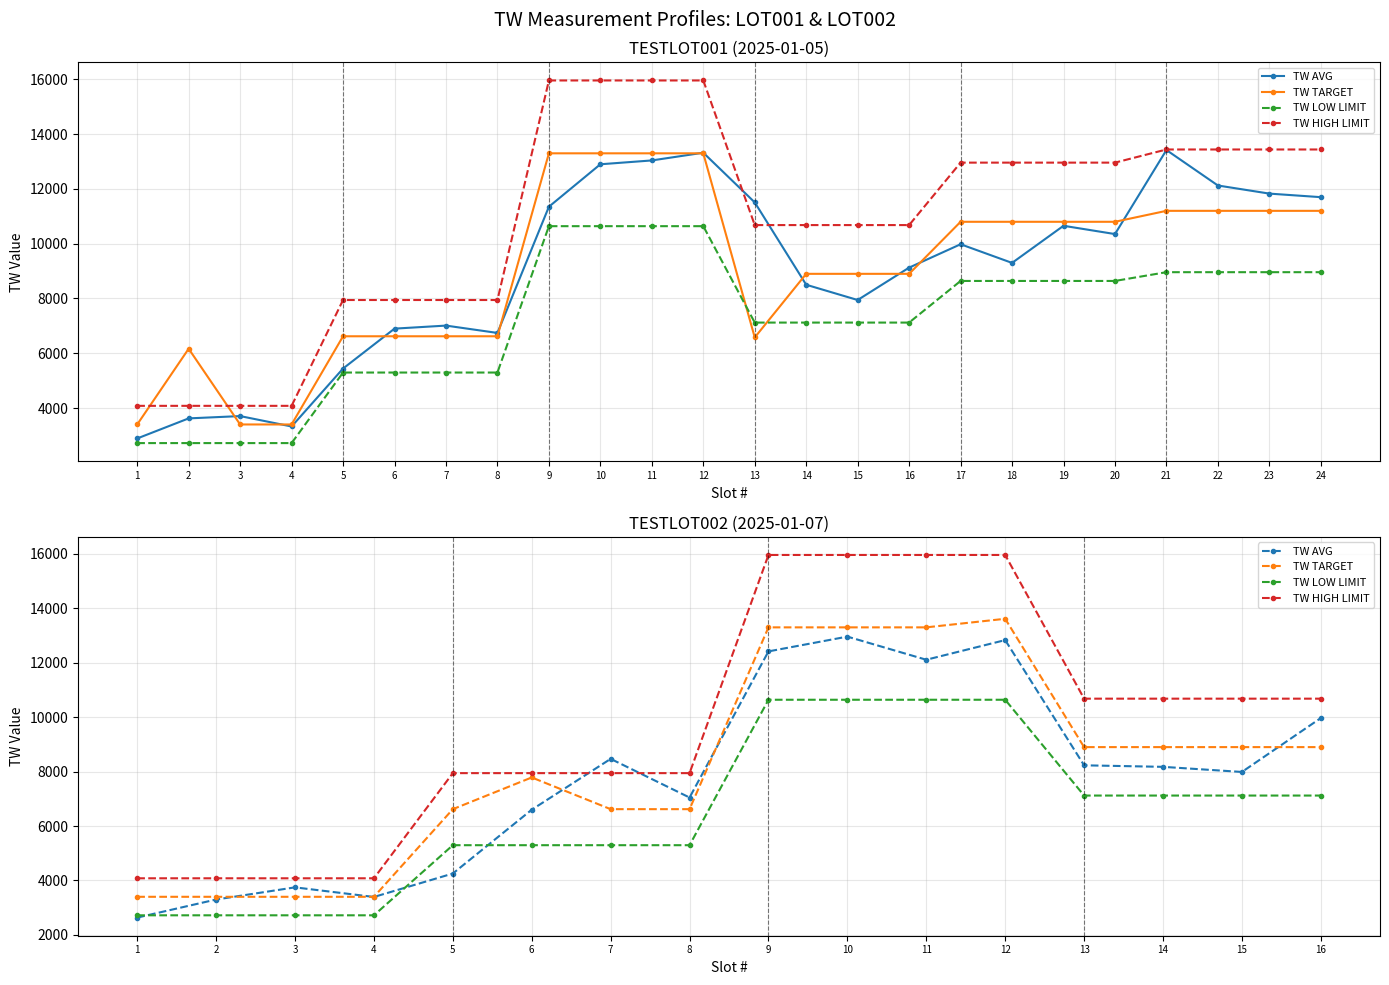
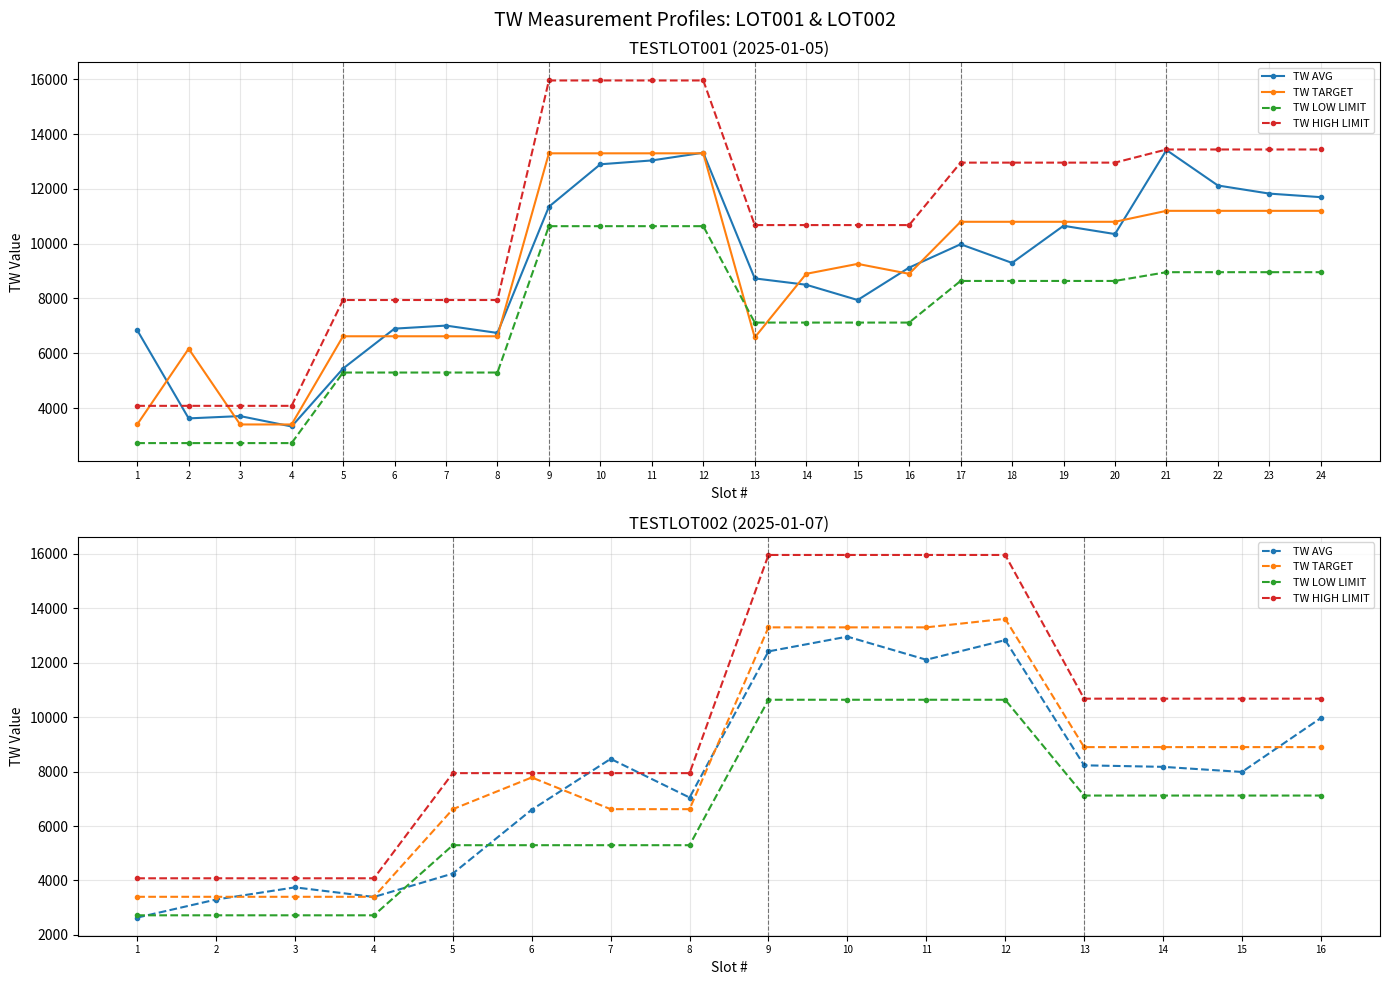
  {
    "TESTLOT001 (2025-01-05)": {
      "TW AVG": {
-       "1": 2900,
+       "1": 6800,
        "2": 3600,
        "3": 3700,
        "5": 5400,
        "6": 6900,
        "7": 7000,
        "8": 6700,
        "9": 11400,
        "10": 12900,
        "11": 13000,
-       "13": 11500,
+       "13": 8700,
        "14": 8500,
        "15": 7900,
        "16": 9100,
        "17": 10000,
        "18": 9300,
        "19": 10700,
        "20": 10400,
        "22": 12100,
        "23": 11800,
        "24": 11700
      },
      "TW TARGET": {
        "1": 3400,
        "2": 6200,
        "3": 3400,
        "5": 6600,
        "6": 6600,
        "7": 6600,
        "8": 6600,
        "9": 13300,
        "10": 13300,
        "11": 13300,
        "13": 6600,
        "14": 8900,
-       "15": 8900,
+       "15": 9300,
        "16": 8900,
        "17": 10800,
        "18": 10800,
        "19": 10800,
        "20": 10800,
        "21": 11200,
        "22": 11200,
        "23": 11200,
        "24": 11200
      },
      "TW LOW LIMIT": {
        "1": 2700,
        "2": 2700,
        "3": 2700,
        "4": 2700,
        "5": 5300,
        "6": 5300,
        "7": 5300,
        "8": 5300,
        "9": 10600,
        "10": 10600,
        "11": 10600,
        "12": 10600,
        "13": 7100,
        "14": 7100,
        "15": 7100,
        "16": 7100,
        "17": 8600,
        "18": 8600,
        "19": 8600,
        "20": 8600,
        "21": 9000,
        "22": 9000,
        "23": 9000,
        "24": 9000
      },
      "TW HIGH LIMIT": {
        "1": 4100,
        "2": 4100,
        "3": 4100,
        "4": 4100,
        "5": 7900,
        "6": 7900,
        "7": 7900,
        "8": 7900,
        "9": 16000,
        "10": 16000,
        "11": 16000,
        "12": 16000,
        "13": 10700,
        "14": 10700,
        "15": 10700,
        "16": 10700,
        "17": 13000,
        "18": 13000,
        "19": 13000,
        "20": 13000,
        "22": 13400,
        "23": 13400,
        "24": 13400
      }
    },
    "TESTLOT002 (2025-01-07)": {
      "TW AVG": {
        "2": 3300,
        "3": 3700,
        "5": 4300,
        "6": 6600,
        "7": 8500,
        "8": 7000,
        "9": 12400,
        "10": 13000,
        "11": 12100,
        "12": 12800,
        "13": 8200,
        "14": 8200,
        "15": 8000,
        "16": 10000
      },
      "TW TARGET": {
        "1": 3400,
        "2": 3400,
        "3": 3400,
        "5": 6600,
        "6": 7800,
        "7": 6600,
        "8": 6600,
        "9": 13300,
        "10": 13300,
        "11": 13300,
        "12": 13600,
        "13": 8900,
        "14": 8900,
        "15": 8900,
        "16": 8900
      },
      "TW LOW LIMIT": {
        "2": 2700,
        "3": 2700,
        "4": 2700,
        "5": 5300,
        "6": 5300,
        "7": 5300,
        "8": 5300,
        "9": 10600,
        "10": 10600,
        "11": 10600,
        "12": 10600,
        "13": 7100,
        "14": 7100,
        "15": 7100,
        "16": 7100
      },
      "TW HIGH LIMIT": {
        "1": 4100,
        "2": 4100,
        "3": 4100,
        "4": 4100,
        "5": 7900,
        "6": 7900,
        "7": 7900,
        "8": 7900,
        "9": 16000,
        "10": 16000,
        "11": 16000,
        "12": 16000,
        "13": 10700,
        "14": 10700,
        "15": 10700,
        "16": 10700
      }
    }
  }
